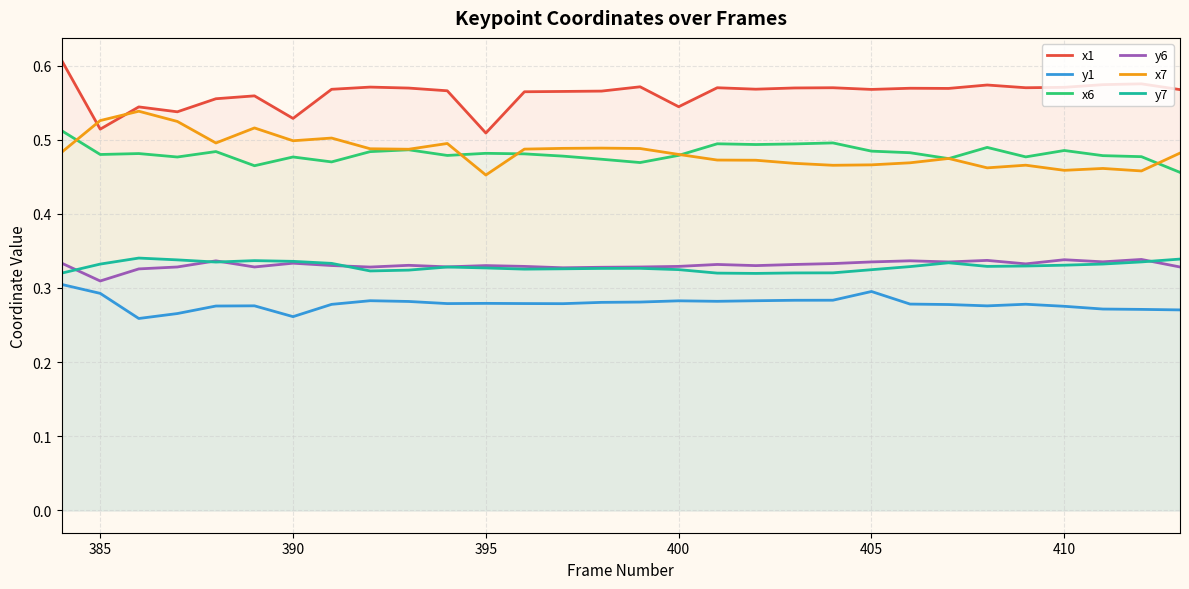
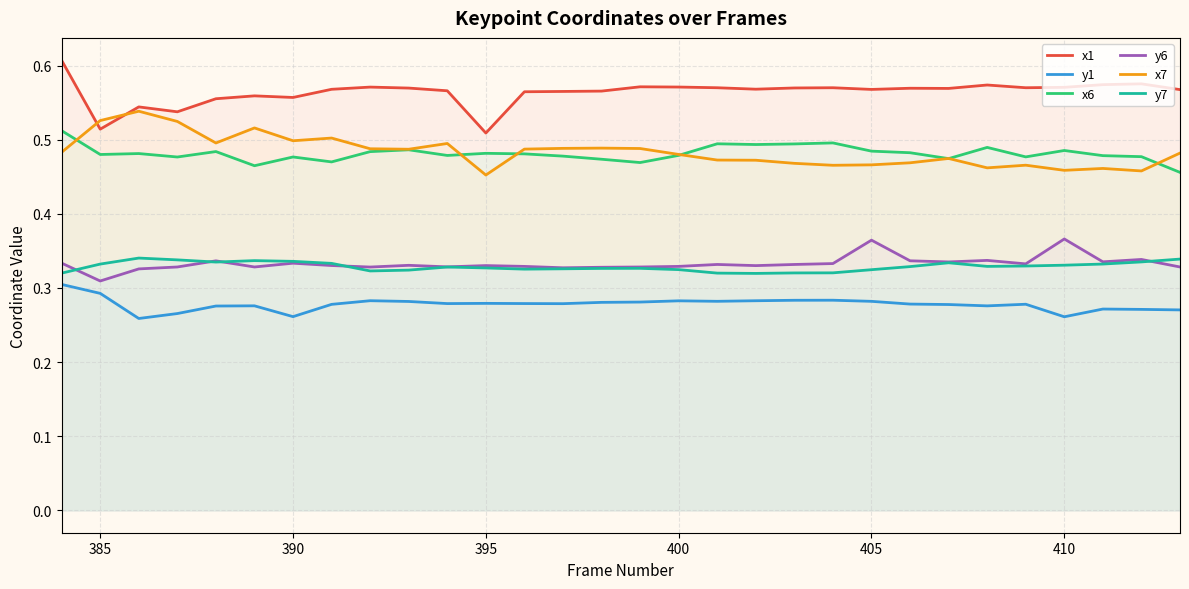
  {
    "x1": {
      "385": 0.51,
-     "390": 0.53,
+     "390": 0.56,
      "395": 0.51,
-     "400": 0.54,
+     "400": 0.57,
      "405": 0.57
    },
    "y1": {
      "385": 0.29,
      "390": 0.26,
      "395": 0.28,
      "400": 0.28,
-     "405": 0.30,
-     "410": 0.28
+     "405": 0.28,
+     "410": 0.26
    },
    "y6": {
      "385": 0.31,
      "400": 0.33,
-     "405": 0.34,
-     "410": 0.34
+     "405": 0.36,
+     "410": 0.37
    },
    "x7": {
      "385": 0.53,
      "390": 0.50,
      "395": 0.45,
      "405": 0.47,
      "410": 0.46
    }
  }
